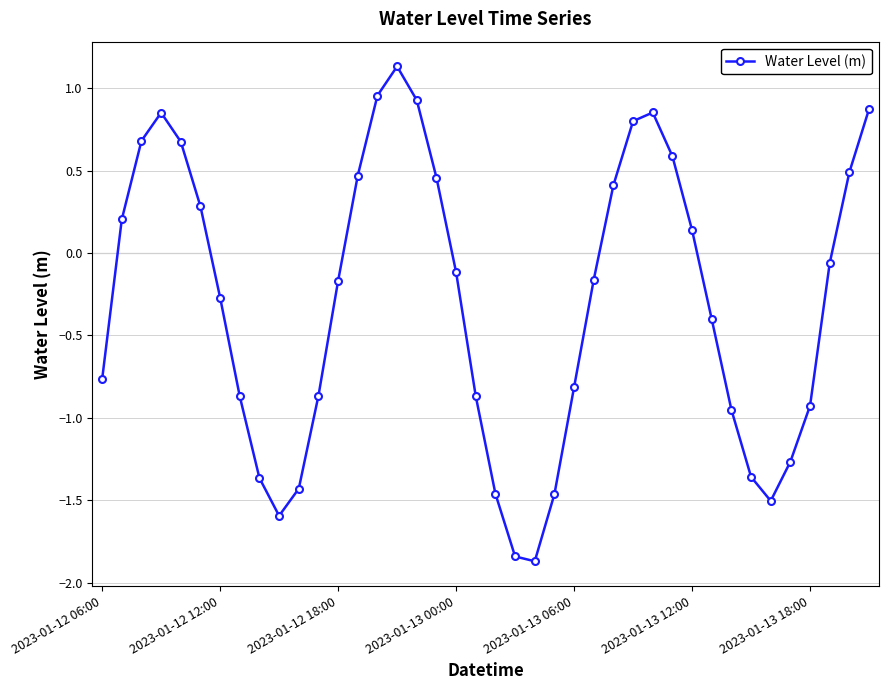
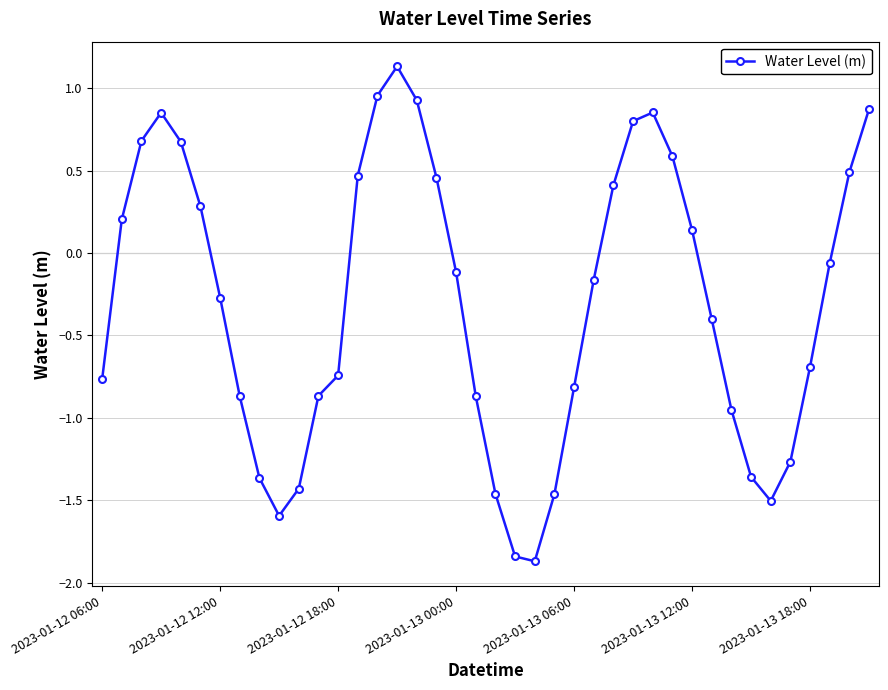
  {
    "2023-01-12 06:00": -0.77,
    "2023-01-12 12:00": -0.27,
-   "2023-01-12 18:00": -0.17,
+   "2023-01-12 18:00": -0.74,
    "2023-01-13 00:00": -0.12,
    "2023-01-13 06:00": -0.81,
    "2023-01-13 12:00": 0.14,
-   "2023-01-13 18:00": -0.93
+   "2023-01-13 18:00": -0.69
  }
